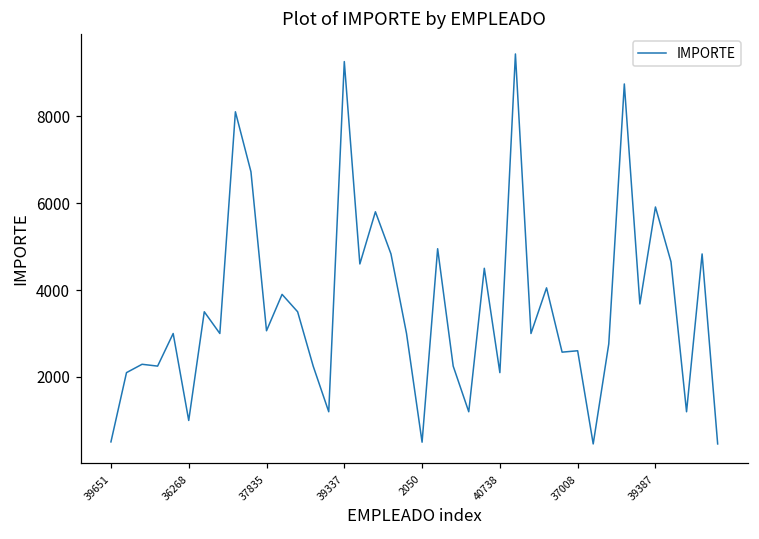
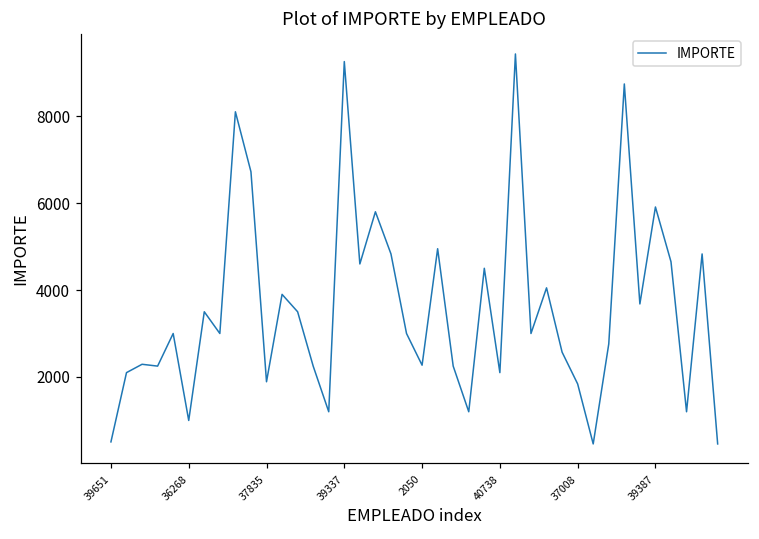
  {
    "39651": 500,
    "36268": 1000,
-   "37835": 3100,
+   "37835": 1900,
    "39337": 9300,
-   "2050": 500,
+   "2050": 2300,
    "40738": 2100,
-   "37008": 2600,
+   "37008": 1800,
    "39387": 5900
  }
